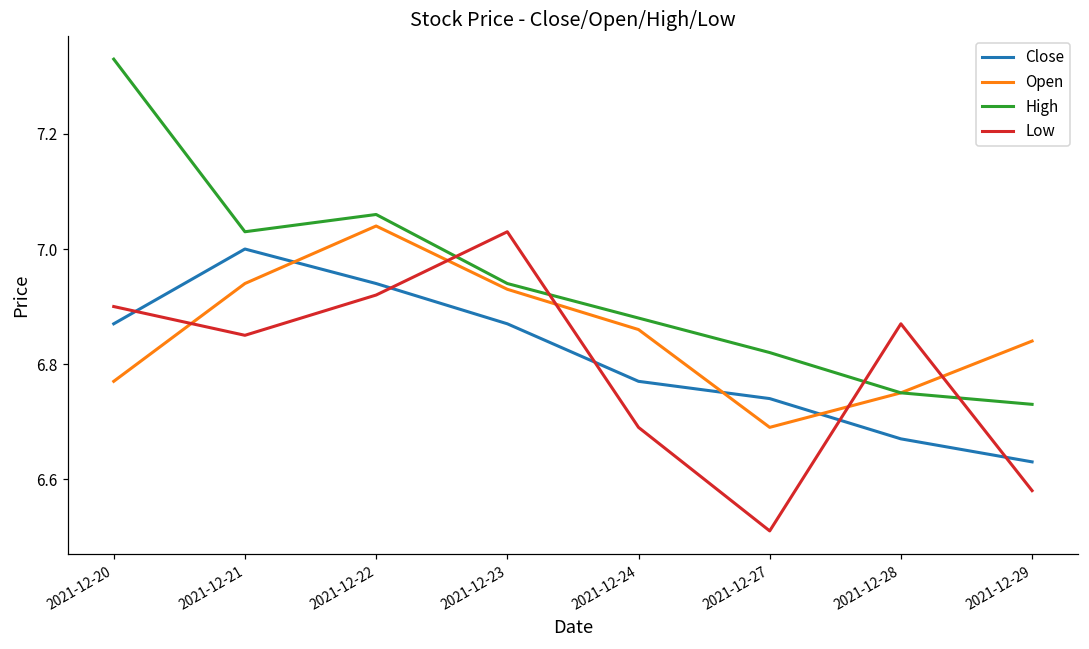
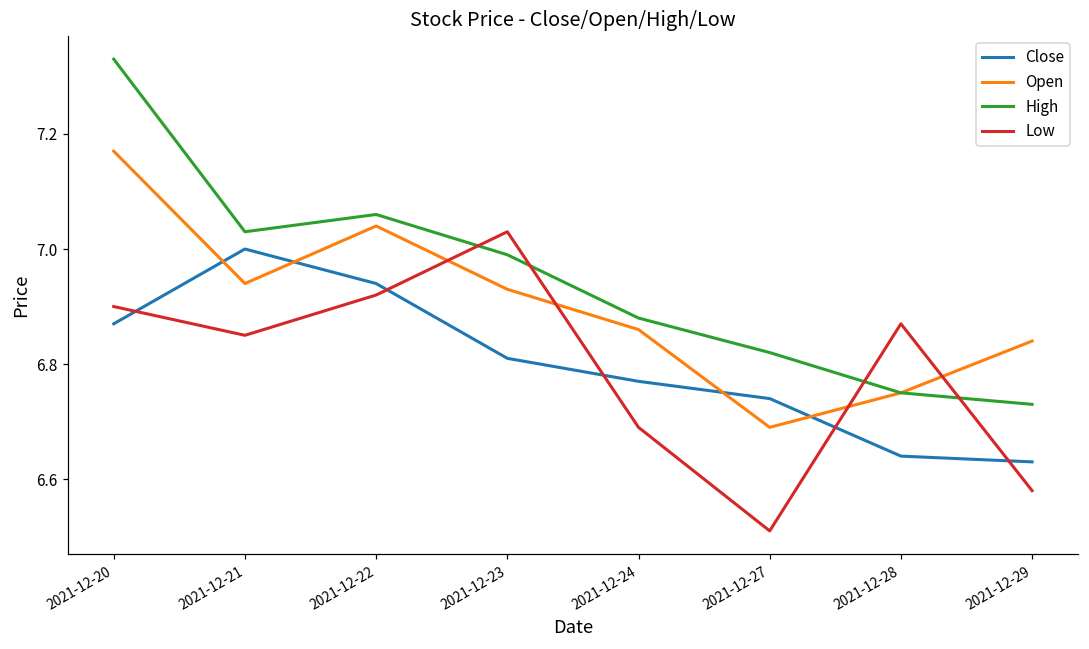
  {
    "Close": {
      "2021-12-20": 6.87,
      "2021-12-21": 7.00,
      "2021-12-22": 6.94,
-     "2021-12-23": 6.87,
+     "2021-12-23": 6.81,
      "2021-12-24": 6.77,
      "2021-12-27": 6.74,
-     "2021-12-28": 6.67,
+     "2021-12-28": 6.64,
      "2021-12-29": 6.63
    },
    "Open": {
-     "2021-12-20": 6.77,
+     "2021-12-20": 7.17,
      "2021-12-21": 6.94,
      "2021-12-22": 7.04,
      "2021-12-23": 6.93,
      "2021-12-24": 6.86,
      "2021-12-27": 6.69,
      "2021-12-29": 6.84
    },
    "High": {
      "2021-12-20": 7.33,
      "2021-12-21": 7.03,
      "2021-12-22": 7.06,
-     "2021-12-23": 6.94,
+     "2021-12-23": 6.99,
      "2021-12-24": 6.88,
      "2021-12-27": 6.82,
      "2021-12-29": 6.73
    },
    "Low": {
      "2021-12-20": 6.90,
      "2021-12-21": 6.85,
      "2021-12-22": 6.92,
      "2021-12-23": 7.03,
      "2021-12-24": 6.69,
      "2021-12-27": 6.51,
      "2021-12-28": 6.87,
      "2021-12-29": 6.58
    }
  }
